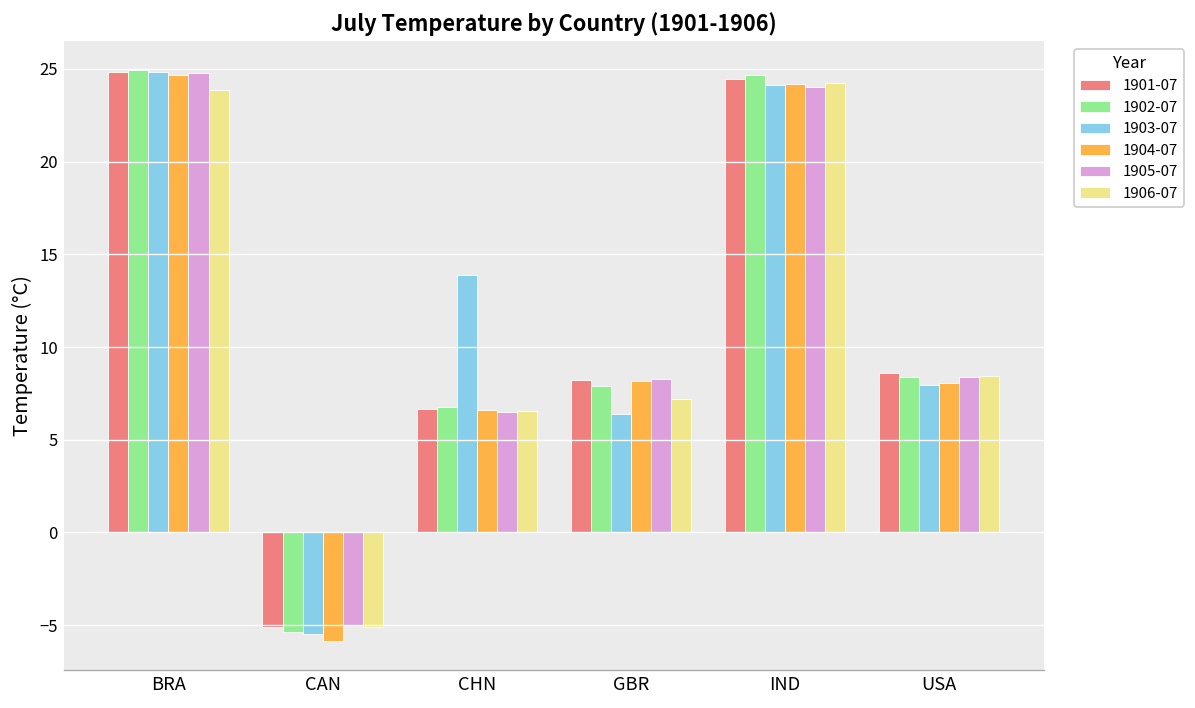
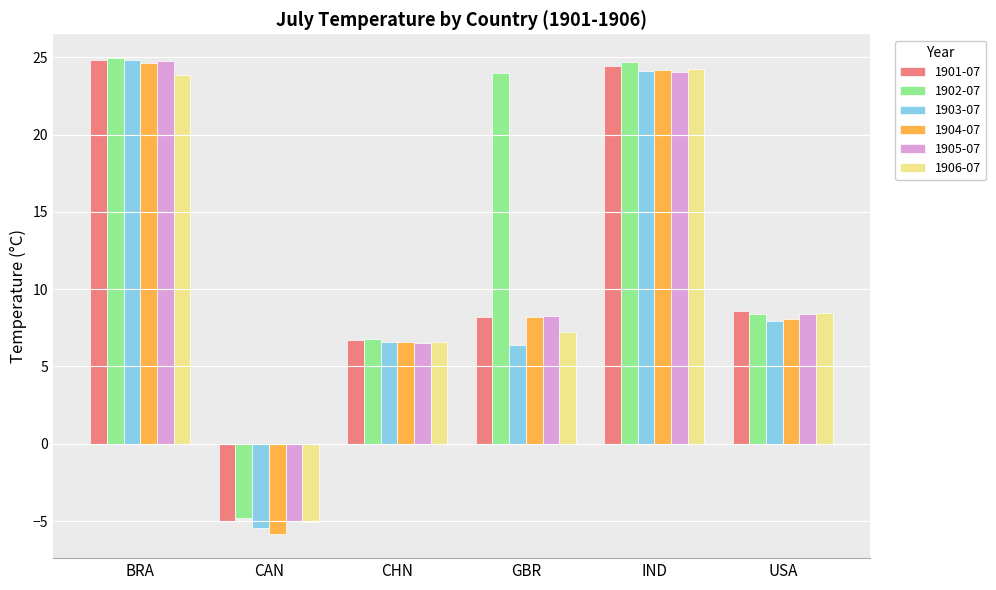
  {
    "1901-07": {
      "BRA": 24.8,
      "CAN": -5.1,
      "CHN": 6.7,
      "GBR": 8.2,
      "IND": 24.4,
      "USA": 8.6
    },
    "1902-07": {
      "BRA": 25.0,
-     "CAN": -5.4,
+     "CAN": -4.8,
      "CHN": 6.8,
-     "GBR": 7.9,
+     "GBR": 24.0,
      "IND": 24.7,
      "USA": 8.4
    },
    "1903-07": {
      "BRA": 24.8,
      "CAN": -5.5,
-     "CHN": 13.9,
+     "CHN": 6.6,
      "GBR": 6.4,
      "IND": 24.1,
      "USA": 8.0
    },
    "1904-07": {
      "BRA": 24.7,
      "CAN": -5.9,
      "CHN": 6.6,
      "GBR": 8.2,
      "IND": 24.2,
      "USA": 8.1
    },
    "1905-07": {
      "BRA": 24.8,
      "CAN": -5.0,
      "CHN": 6.5,
      "GBR": 8.3,
      "IND": 24.0,
      "USA": 8.4
    },
    "1906-07": {
      "BRA": 23.8,
      "CAN": -5.1,
      "CHN": 6.6,
      "GBR": 7.2,
      "IND": 24.3,
      "USA": 8.4
    }
  }
